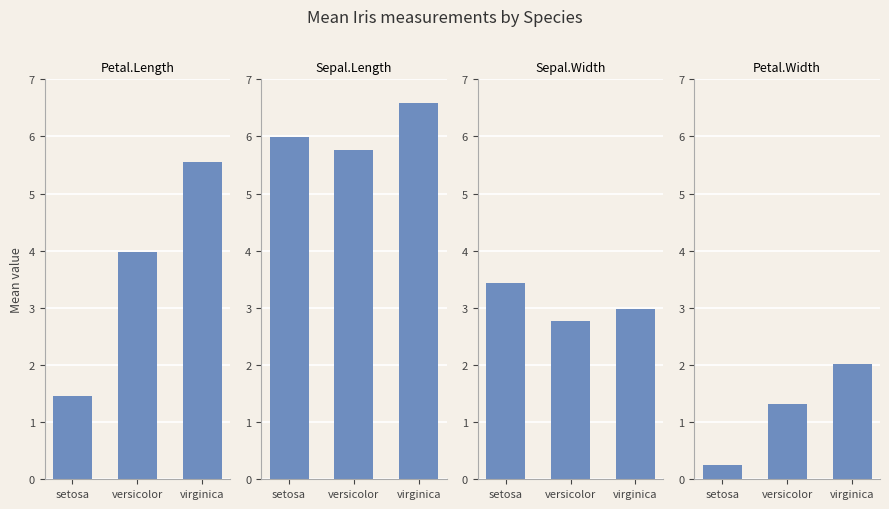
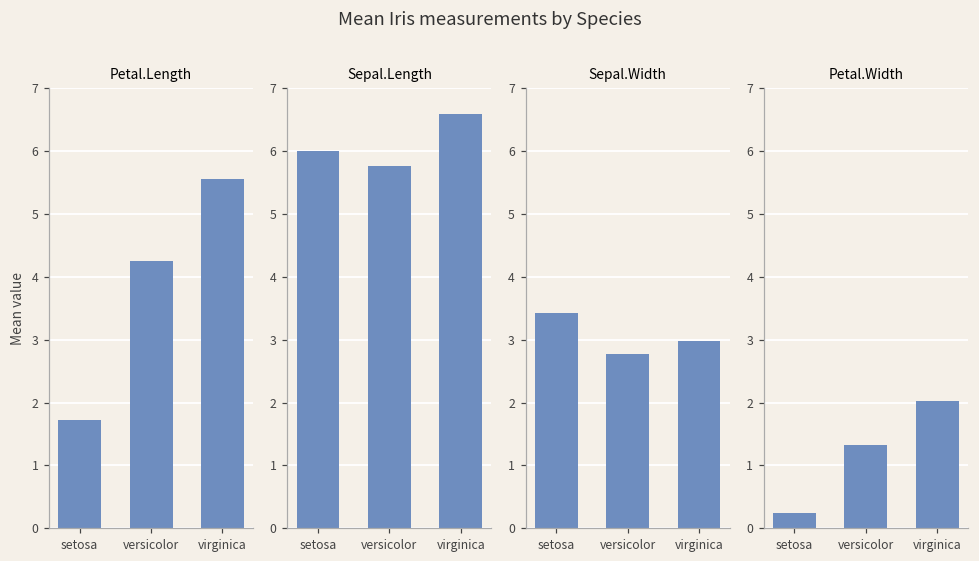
  {
    "Petal.Length": {
-     "setosa": 1.5,
-     "versicolor": 4.0,
+     "setosa": 1.7,
+     "versicolor": 4.3,
      "virginica": 5.6
    },
    "Sepal.Length": {
      "setosa": 6.0,
      "versicolor": 5.8,
      "virginica": 6.6
    },
    "Sepal.Width": {
      "setosa": 3.4,
      "versicolor": 2.8,
      "virginica": 3.0
    },
    "Petal.Width": {
      "setosa": 0.2,
      "versicolor": 1.3,
      "virginica": 2.0
    }
  }
